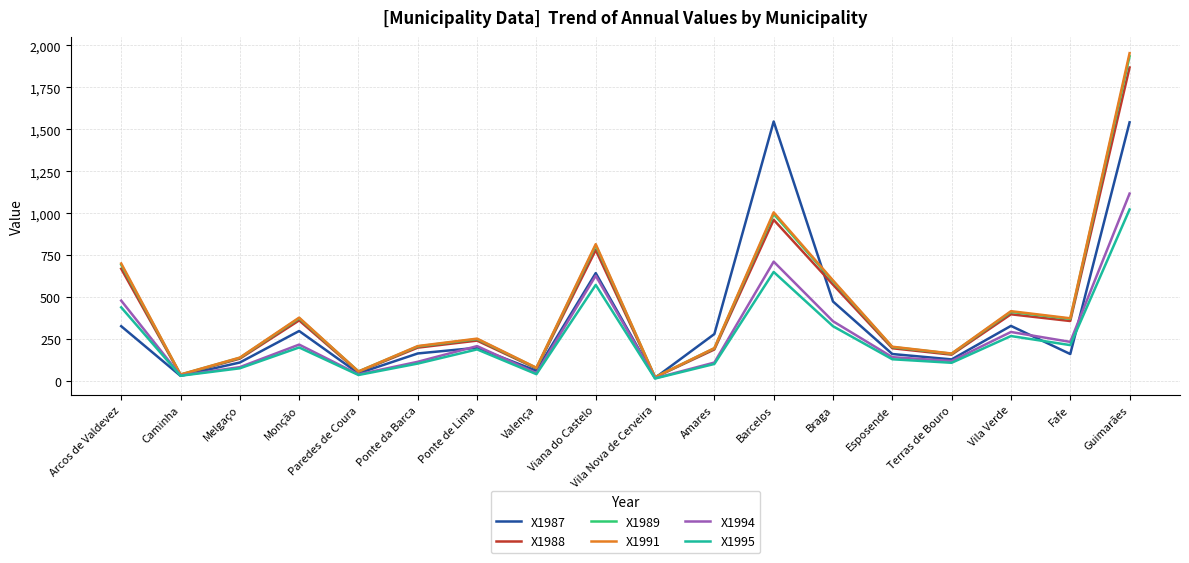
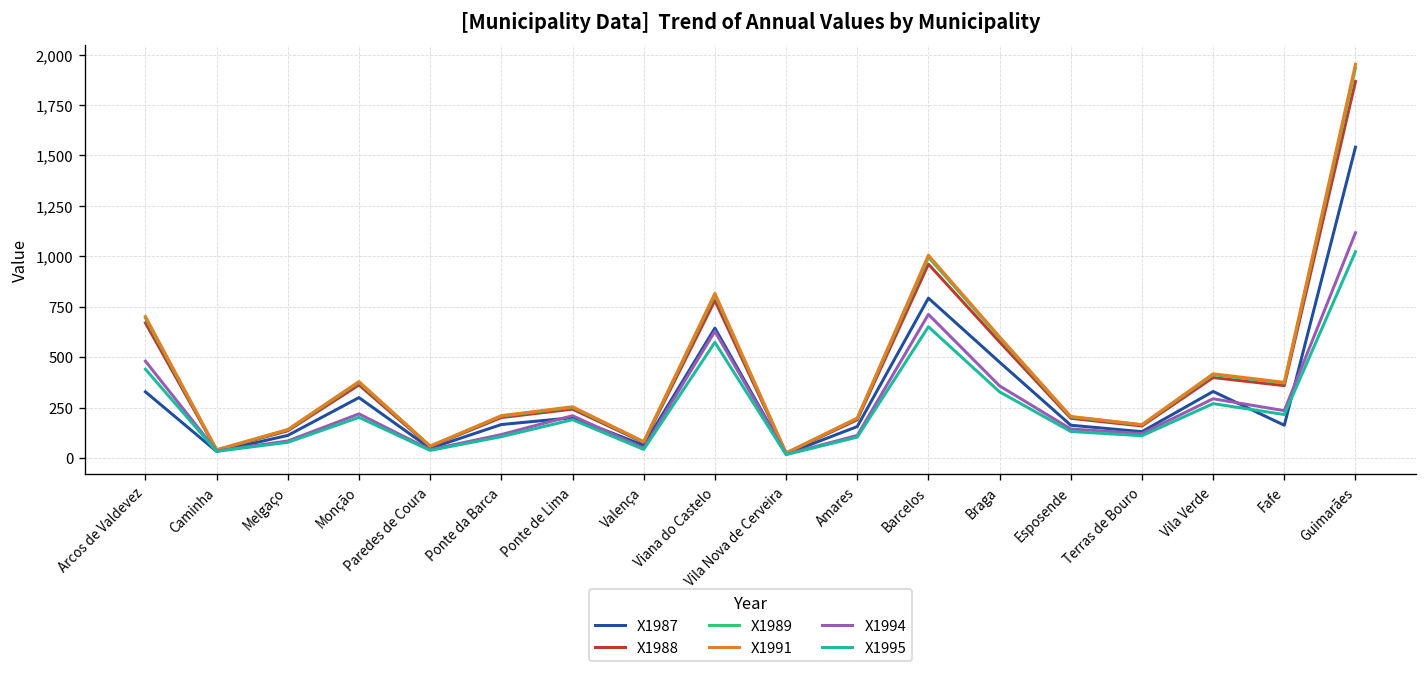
  {
    "X1987": {
      "Arcos de Valdevez": "330",
      "Melgaço": "110",
      "Monção": "300",
      "Ponte da Barca": "170",
      "Viana do Castelo": "640",
-     "Amares": "280",
-     "Barcelos": "1,550",
+     "Amares": "160",
+     "Barcelos": "790",
      "Braga": "470",
      "Esposende": "160",
      "Vila Verde": "330",
      "Fafe": "160",
      "Guimarães": "1,540"
    },
    "X1988": {
      "Arcos de Valdevez": "670",
      "Viana do Castelo": "780",
      "Barcelos": "960",
      "Braga": "580",
      "Guimarães": "1,870"
    },
    "X1991": {
      "Guimarães": "1,950"
    },
    "X1994": {
      "Arcos de Valdevez": "480",
      "Monção": "220",
      "Viana do Castelo": "630",
      "Barcelos": "710",
      "Braga": "360",
      "Vila Verde": "290",
      "Fafe": "230",
      "Guimarães": "1,120"
    }
  }
